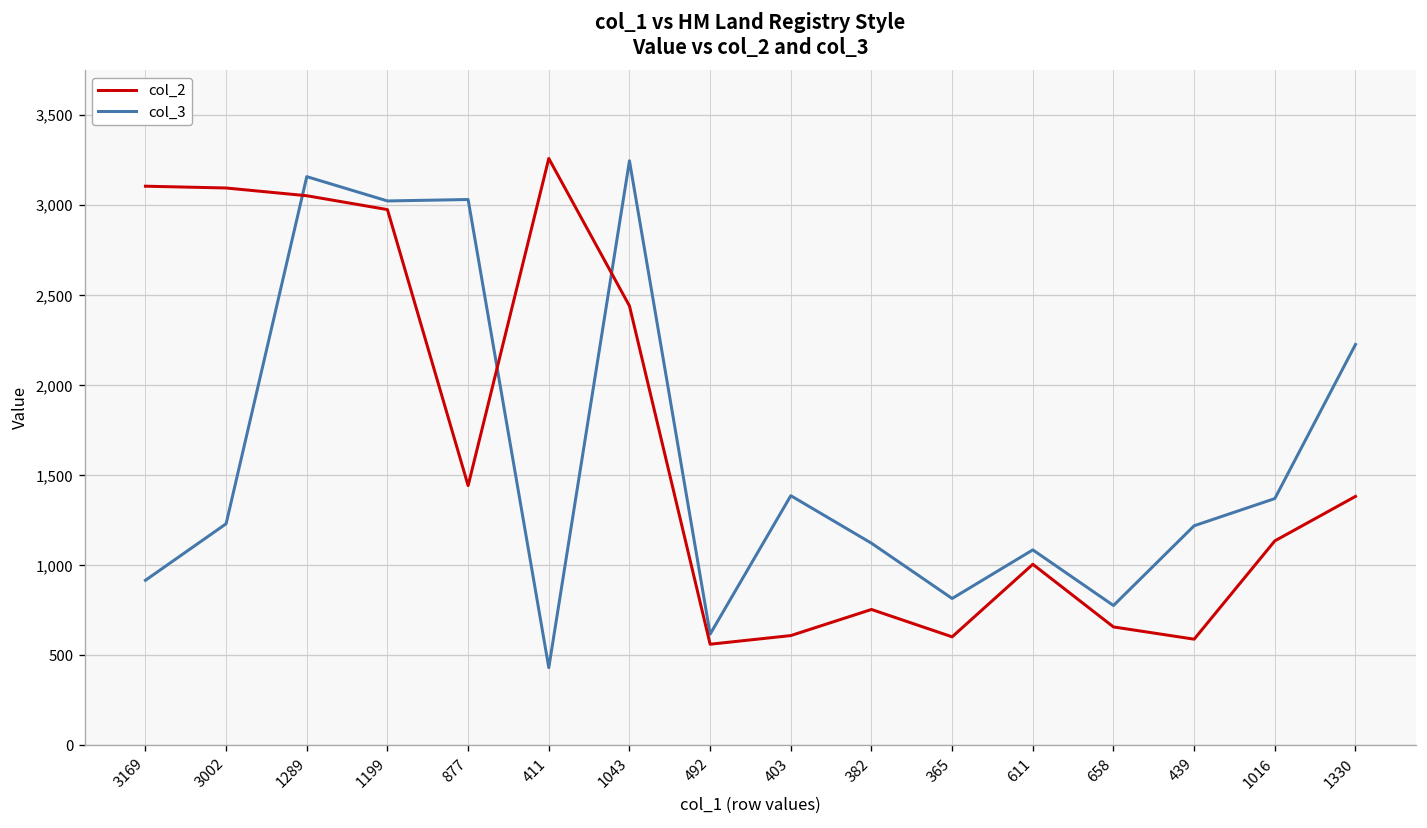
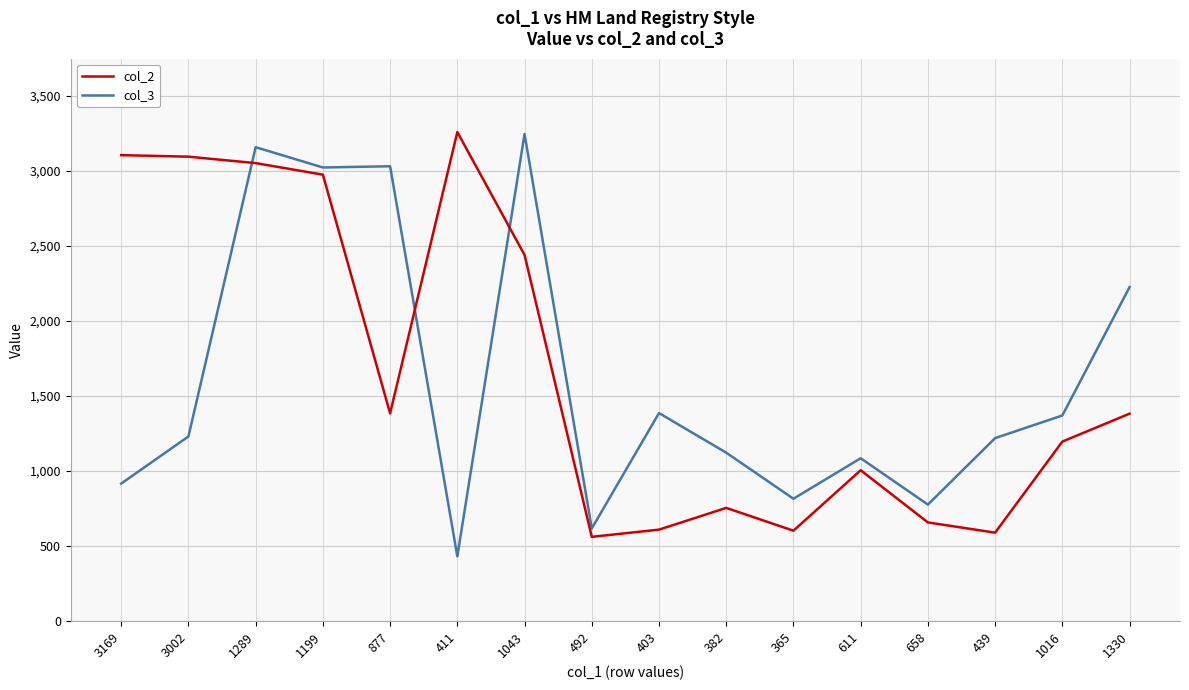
  {
    "col_2": {
      "3169": "3,110",
      "3002": "3,100",
      "1289": "3,050",
      "1199": "2,980",
-     "877": "1,440",
+     "877": "1,390",
      "411": "3,260",
      "1043": "2,440",
      "492": "560",
      "403": "610",
      "382": "760",
      "365": "600",
      "611": "1,010",
      "658": "660",
      "439": "590",
-     "1016": "1,140",
+     "1016": "1,200",
      "1330": "1,380"
    },
    "col_3": {
      "3169": "920",
      "3002": "1,230",
      "1289": "3,160",
      "1199": "3,020",
      "877": "3,030",
      "411": "430",
      "1043": "3,250",
      "492": "620",
      "403": "1,390",
      "382": "1,120",
      "365": "820",
      "611": "1,090",
      "658": "780",
      "439": "1,220",
      "1016": "1,370",
      "1330": "2,230"
    }
  }
